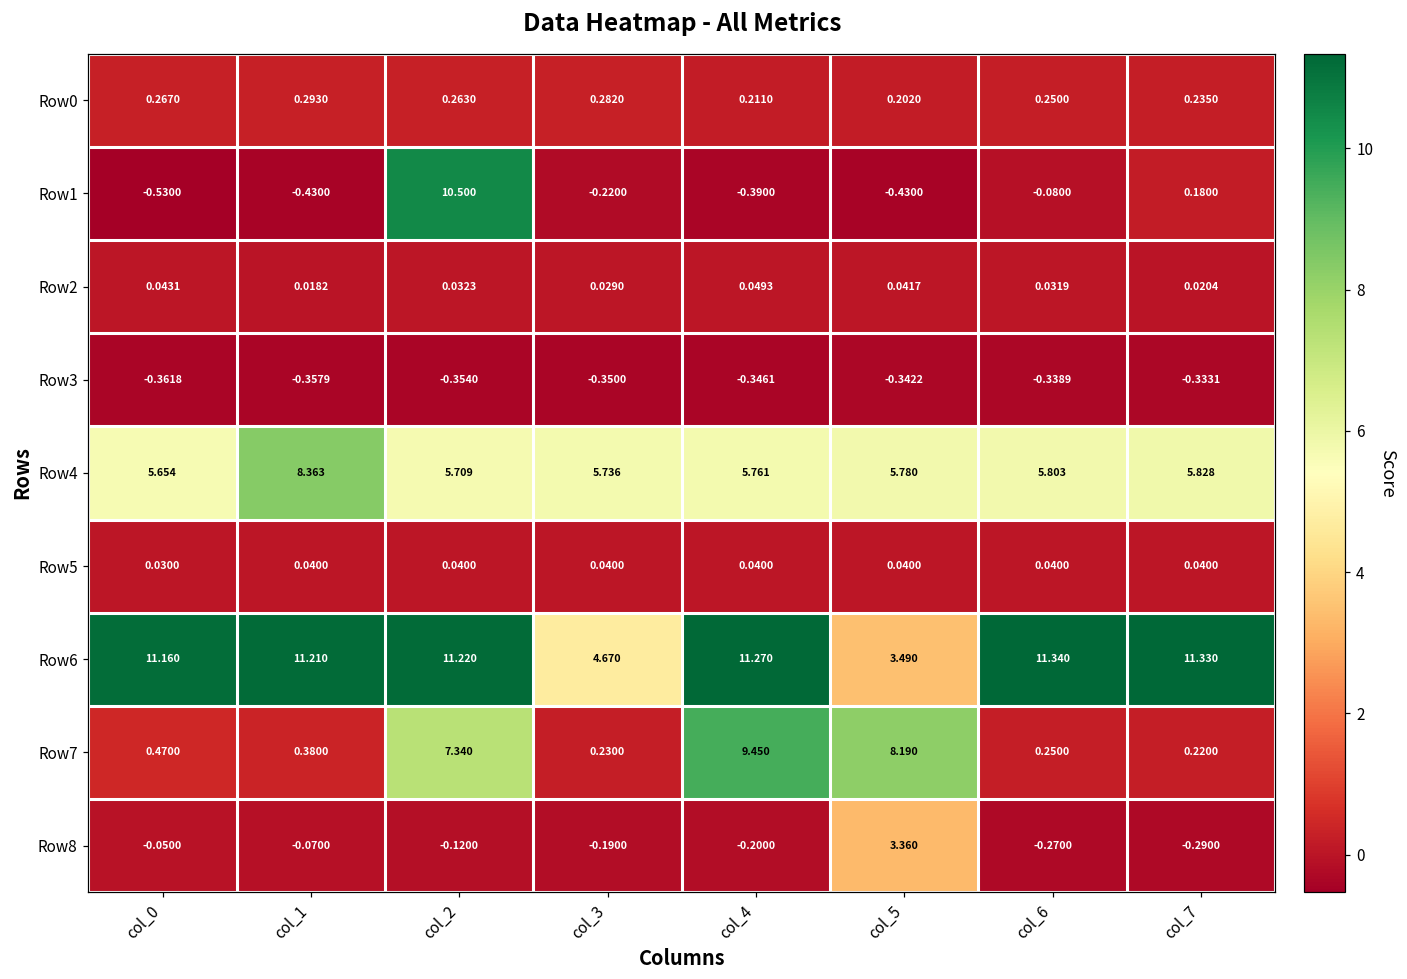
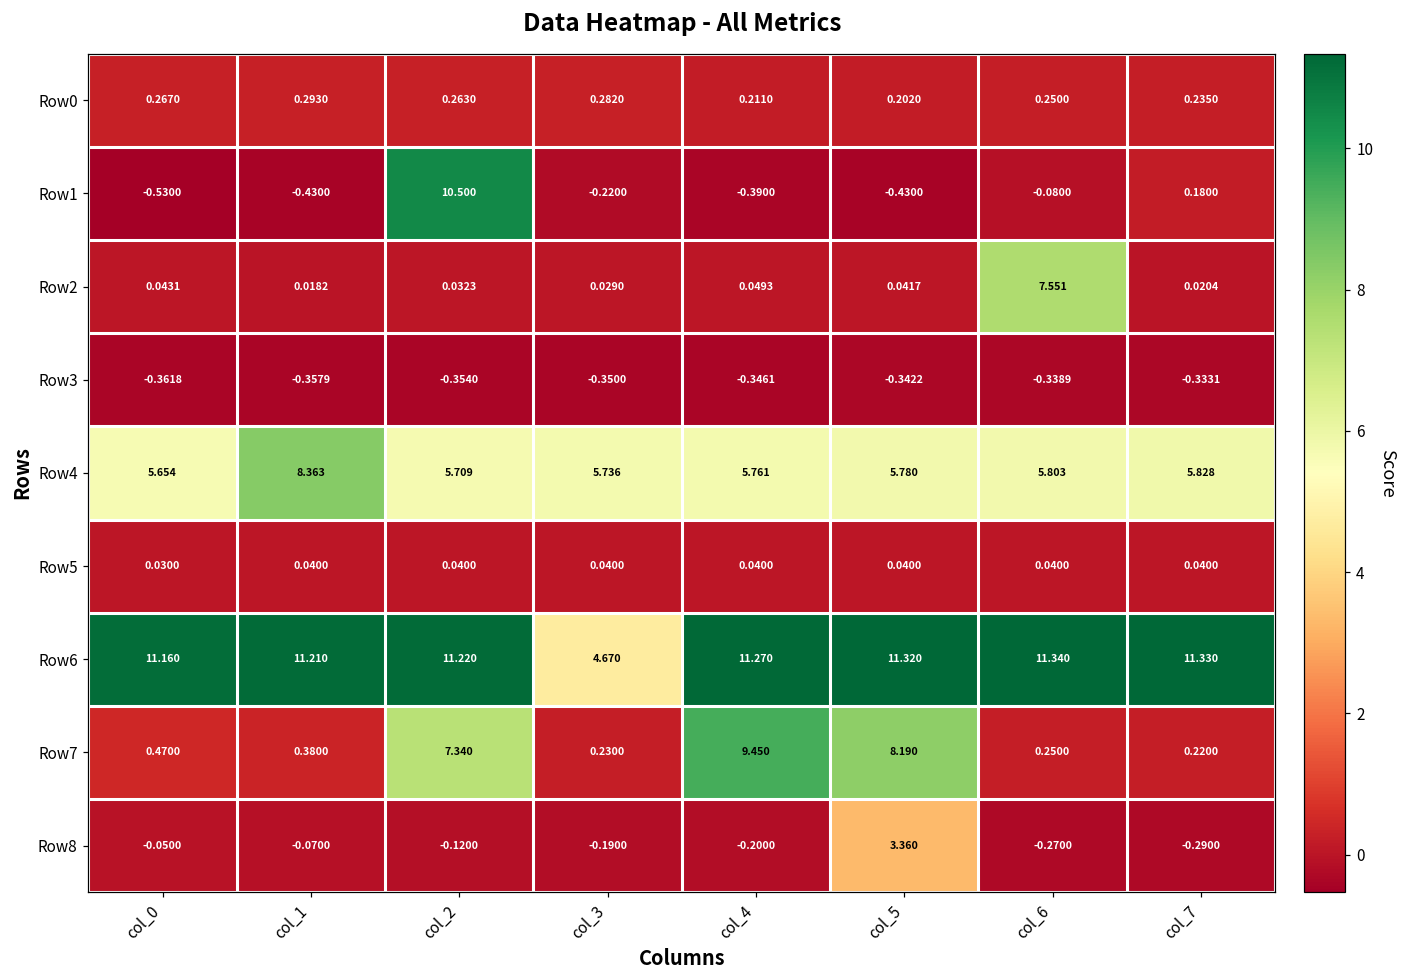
  {
    "Row0": {
      "col_0": 0.2670,
      "col_1": 0.2930,
      "col_2": 0.2630,
      "col_3": 0.2820,
      "col_4": 0.2110,
      "col_5": 0.2020,
      "col_6": 0.2500,
      "col_7": 0.2350
    },
    "Row1": {
      "col_0": -0.5300,
      "col_1": -0.4300,
      "col_2": 10.500,
      "col_3": -0.2200,
      "col_4": -0.3900,
      "col_5": -0.4300,
      "col_6": -0.0800,
      "col_7": 0.1800
    },
    "Row2": {
      "col_0": 0.0431,
      "col_1": 0.0182,
      "col_2": 0.0323,
      "col_3": 0.0290,
      "col_4": 0.0493,
      "col_5": 0.0417,
-     "col_6": 0.0319,
+     "col_6": 7.551,
      "col_7": 0.0204
    },
    "Row3": {
      "col_0": -0.3618,
      "col_1": -0.3579,
      "col_2": -0.3540,
      "col_3": -0.3500,
      "col_4": -0.3461,
      "col_5": -0.3422,
      "col_6": -0.3389,
      "col_7": -0.3331
    },
    "Row4": {
      "col_0": 5.654,
      "col_1": 8.363,
      "col_2": 5.709,
      "col_3": 5.736,
      "col_4": 5.761,
      "col_5": 5.780,
      "col_6": 5.803,
      "col_7": 5.828
    },
    "Row5": {
      "col_0": 0.0300,
      "col_1": 0.0400,
      "col_2": 0.0400,
      "col_3": 0.0400,
      "col_4": 0.0400,
      "col_5": 0.0400,
      "col_6": 0.0400,
      "col_7": 0.0400
    },
    "Row6": {
      "col_0": 11.160,
      "col_1": 11.210,
      "col_2": 11.220,
      "col_3": 4.670,
      "col_4": 11.270,
-     "col_5": 3.490,
+     "col_5": 11.320,
      "col_6": 11.340,
      "col_7": 11.330
    },
    "Row7": {
      "col_0": 0.4700,
      "col_1": 0.3800,
      "col_2": 7.340,
      "col_3": 0.2300,
      "col_4": 9.450,
      "col_5": 8.190,
      "col_6": 0.2500,
      "col_7": 0.2200
    },
    "Row8": {
      "col_0": -0.0500,
      "col_1": -0.0700,
      "col_2": -0.1200,
      "col_3": -0.1900,
      "col_4": -0.2000,
      "col_5": 3.360,
      "col_6": -0.2700,
      "col_7": -0.2900
    }
  }
